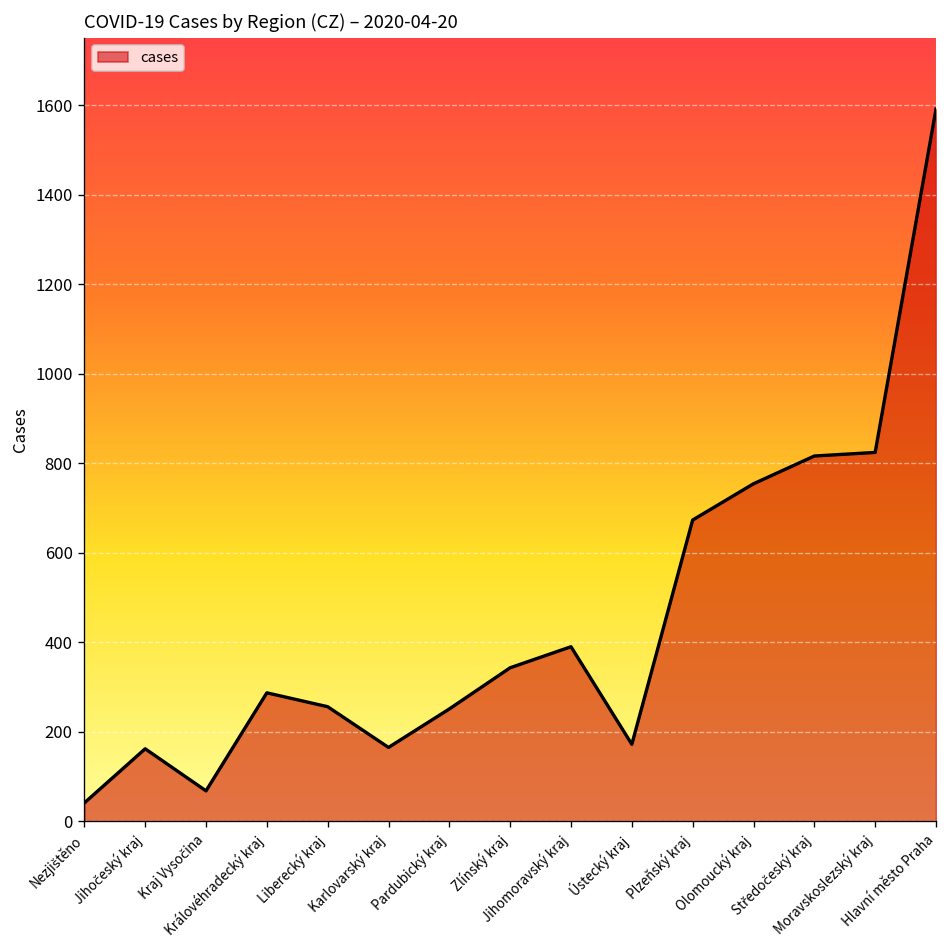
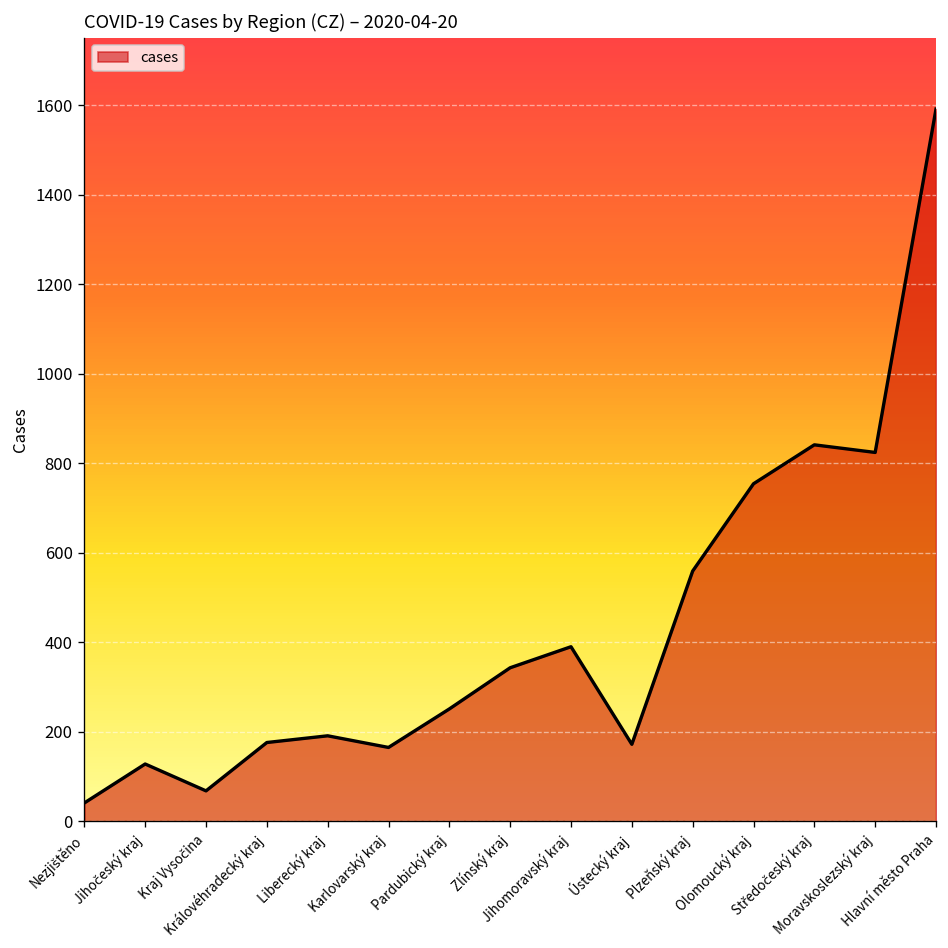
  {
    "Nezjištěno": 40,
-   "Jihočeský kraj": 160,
+   "Jihočeský kraj": 130,
    "Kraj Vysočina": 70,
-   "Královéhradecký kraj": 290,
-   "Liberecký kraj": 260,
+   "Královéhradecký kraj": 180,
+   "Liberecký kraj": 190,
    "Karlovarský kraj": 170,
    "Pardubický kraj": 250,
    "Zlínský kraj": 340,
    "Jihomoravský kraj": 390,
    "Ústecký kraj": 170,
-   "Plzeňský kraj": 670,
+   "Plzeňský kraj": 560,
    "Olomoucký kraj": 750,
-   "Středočeský kraj": 820,
+   "Středočeský kraj": 840,
    "Moravskoslezský kraj": 820,
    "Hlavní město Praha": 1590
  }
